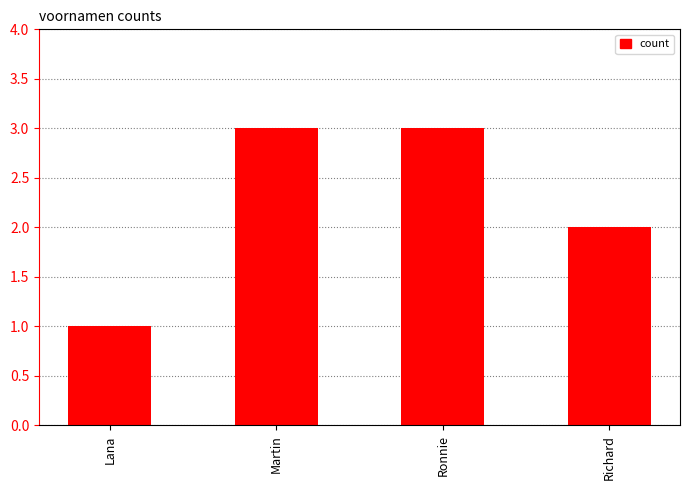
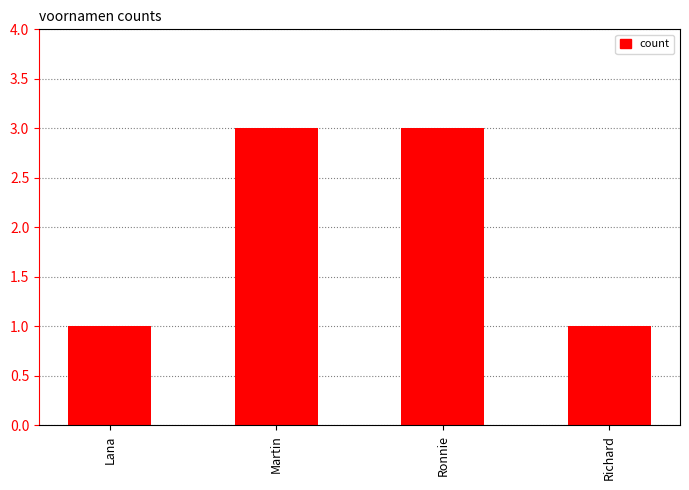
  {
    "Lana": 1,
    "Martin": 3,
    "Ronnie": 3,
-   "Richard": 2
+   "Richard": 1
  }
